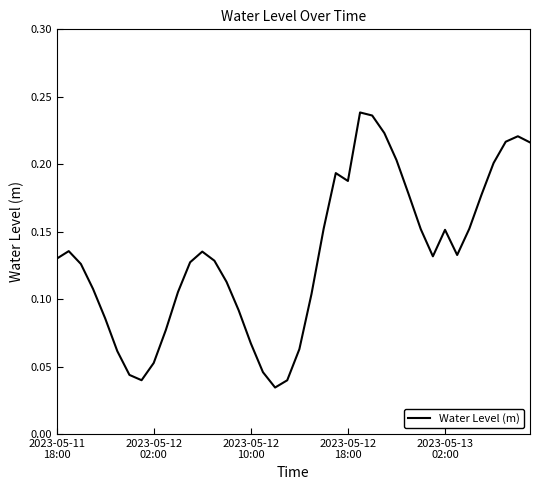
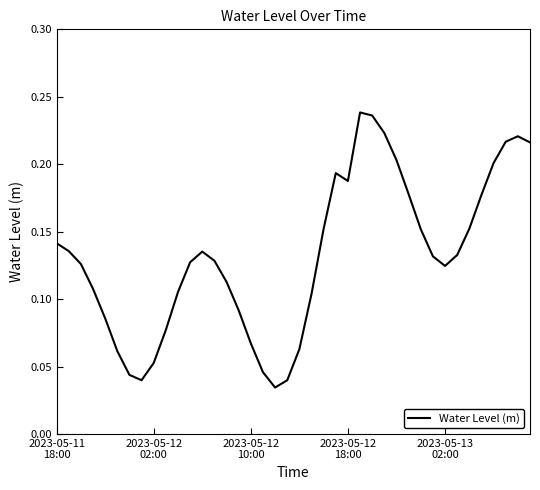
  {
-   "2023-05-11 18:00": 0.130,
+   "2023-05-11 18:00": 0.141,
    "2023-05-12 02:00": 0.053,
    "2023-05-12 10:00": 0.067,
    "2023-05-12 18:00": 0.188,
-   "2023-05-13 02:00": 0.151
+   "2023-05-13 02:00": 0.125
  }
